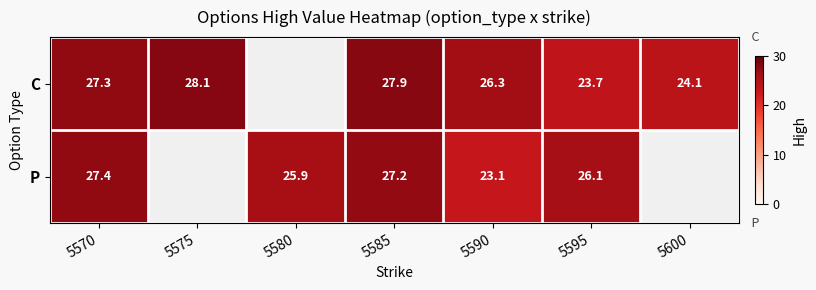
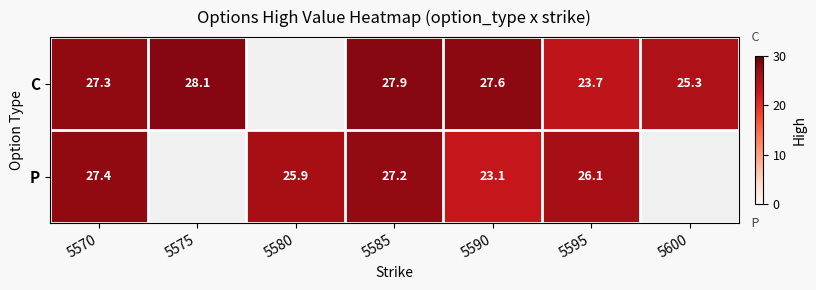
  {
    "C": {
      "5570": 27.3,
      "5575": 28.1,
      "5585": 27.9,
-     "5590": 26.3,
+     "5590": 27.6,
      "5595": 23.7,
-     "5600": 24.1
+     "5600": 25.3
    },
    "P": {
      "5570": 27.4,
      "5580": 25.9,
      "5585": 27.2,
      "5590": 23.1,
      "5595": 26.1
    }
  }
